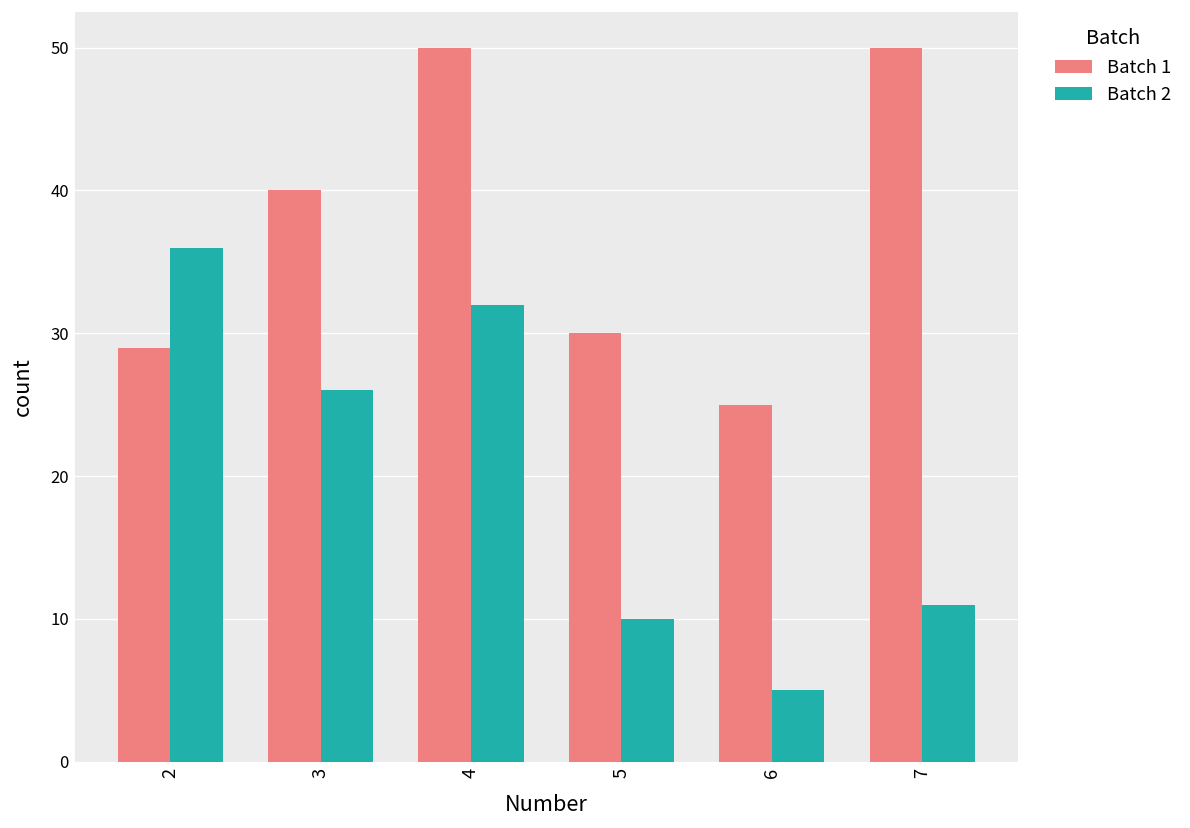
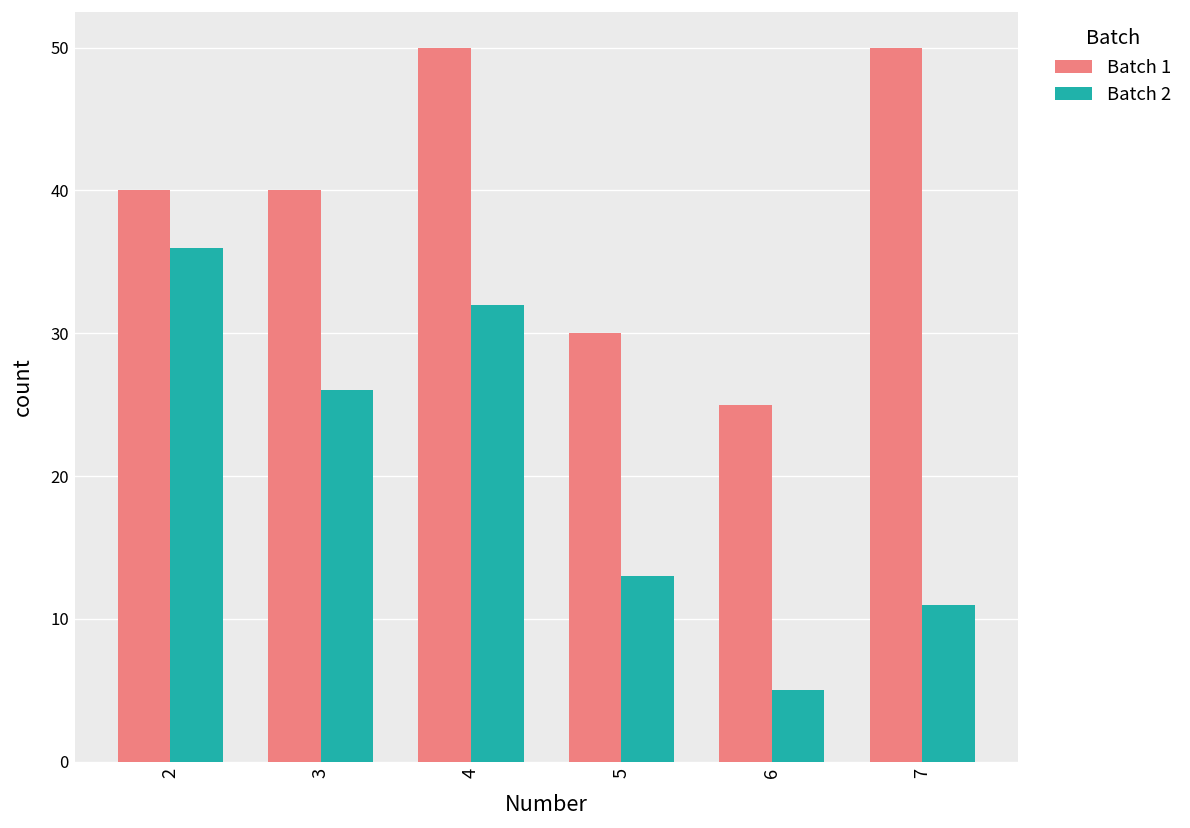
  {
    "Batch 1": {
-     "2": 29,
+     "2": 40,
      "3": 40,
      "4": 50,
      "5": 30,
      "6": 25,
      "7": 50
    },
    "Batch 2": {
      "2": 36,
      "3": 26,
      "4": 32,
-     "5": 10,
+     "5": 13,
      "6": 5,
      "7": 11
    }
  }
